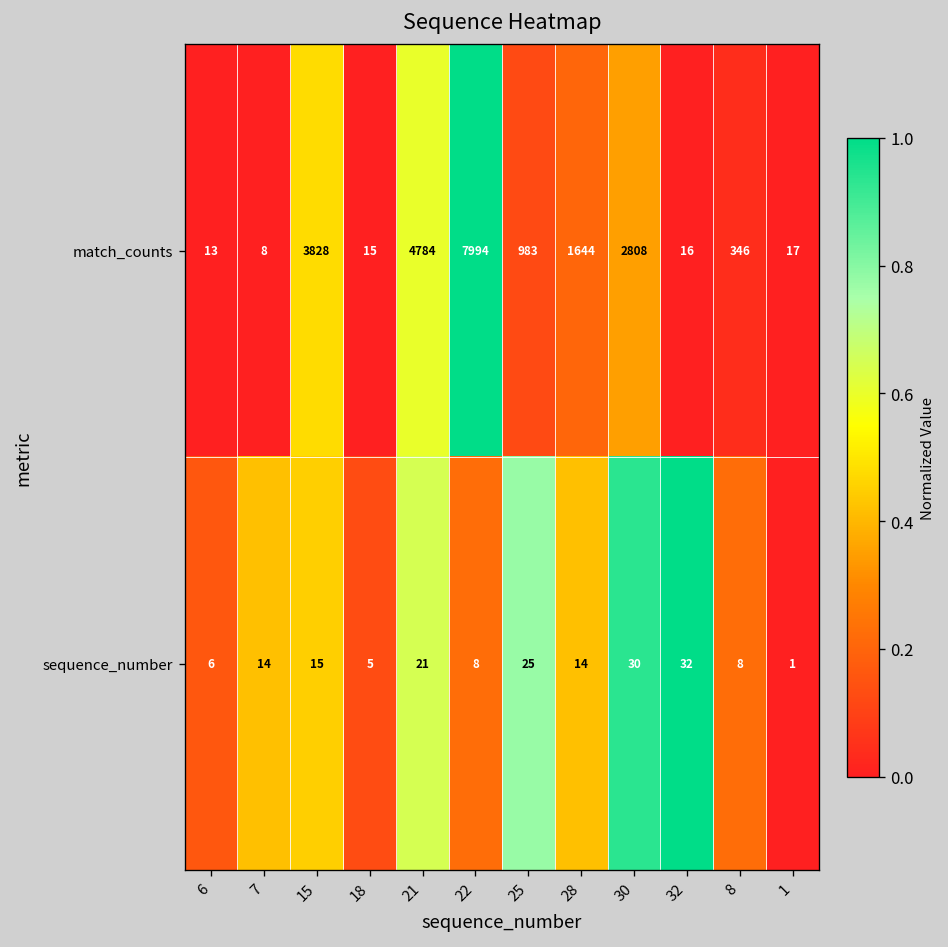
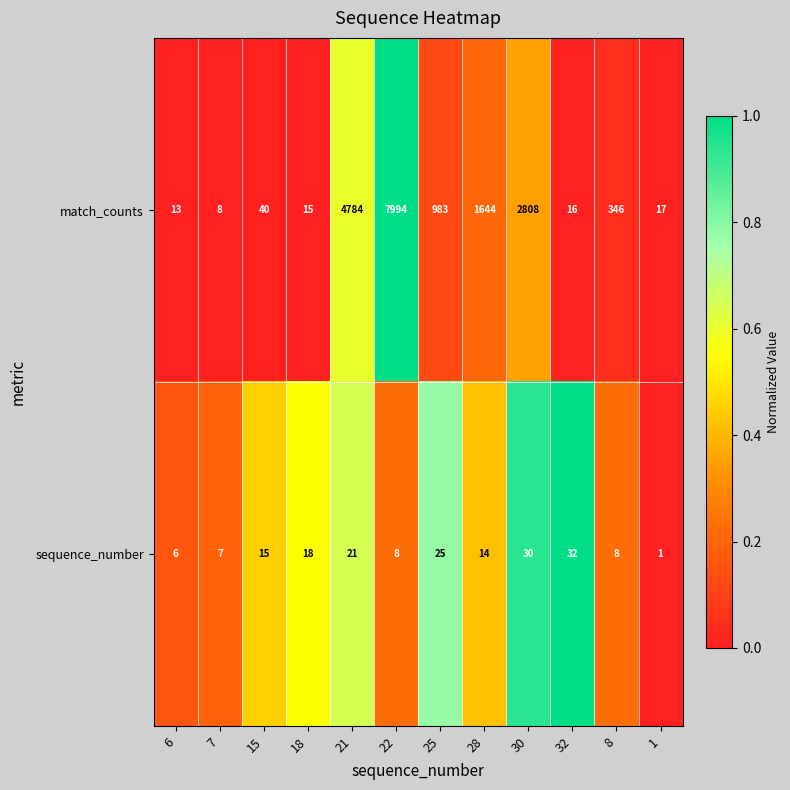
  {
    "match_counts": {
      "6": 13,
      "7": 8,
-     "15": 3828,
+     "15": 40,
      "18": 15,
      "21": 4784,
      "22": 7994,
      "25": 983,
      "28": 1644,
      "30": 2808,
      "32": 16,
      "8": 346,
      "1": 17
    },
    "sequence_number": {
      "6": 6,
-     "7": 14,
+     "7": 7,
      "15": 15,
-     "18": 5,
+     "18": 18,
      "21": 21,
      "22": 8,
      "25": 25,
      "28": 14,
      "30": 30,
      "32": 32,
      "8": 8,
      "1": 1
    }
  }
